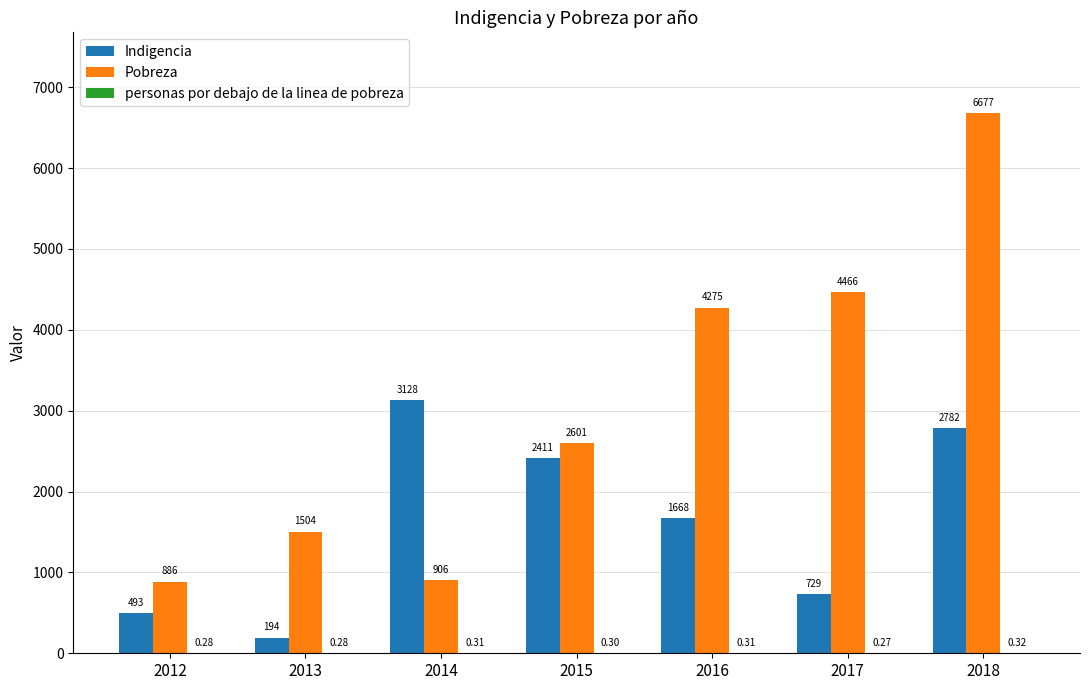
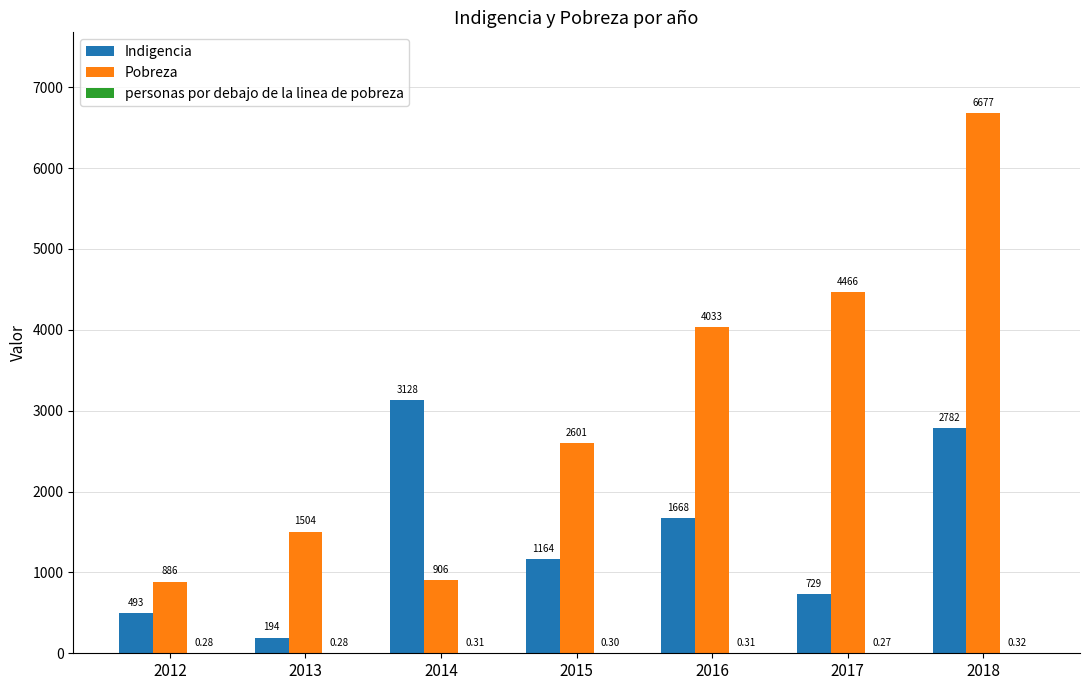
  {
    "Indigencia": {
      "2012": 493,
      "2013": 194,
      "2014": 3128,
-     "2015": 2411,
+     "2015": 1164,
      "2016": 1668,
      "2017": 729,
      "2018": 2782
    },
    "Pobreza": {
      "2012": 886,
      "2013": 1504,
      "2014": 906,
      "2015": 2601,
-     "2016": 4275,
+     "2016": 4033,
      "2017": 4466,
      "2018": 6677
    },
    "personas por debajo de la linea de pobreza": {
      "2012": 0.28,
      "2013": 0.28,
      "2014": 0.31,
      "2015": 0.30,
      "2016": 0.31,
      "2017": 0.27,
      "2018": 0.32
    }
  }
